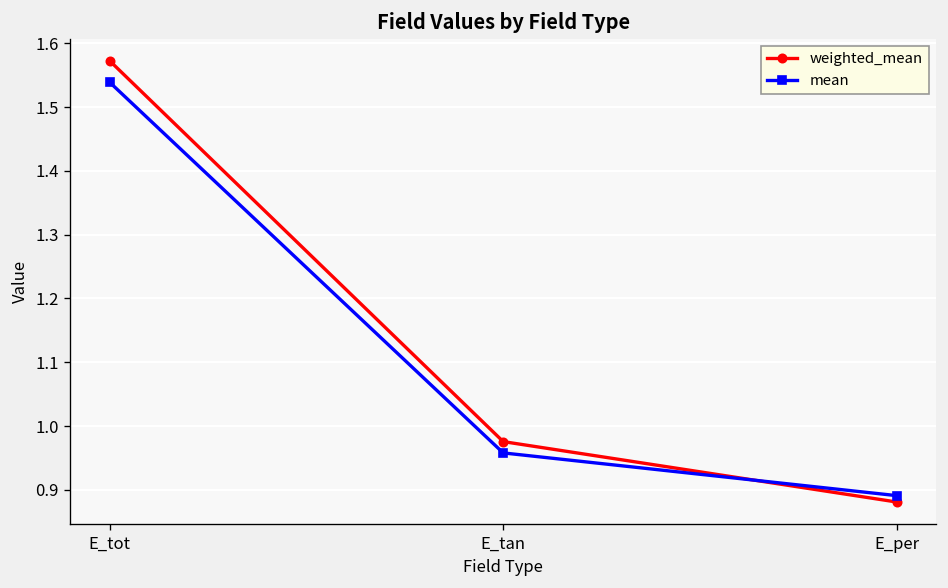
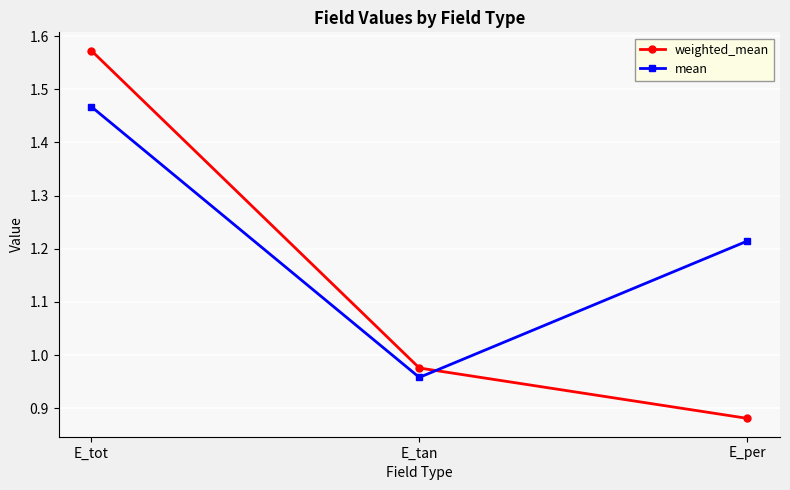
  {
    "weighted_mean": {
      "E_tot": 1.57,
      "E_tan": 0.98,
      "E_per": 0.88
    },
    "mean": {
-     "E_tot": 1.54,
+     "E_tot": 1.47,
      "E_tan": 0.96,
-     "E_per": 0.89
+     "E_per": 1.21
    }
  }
